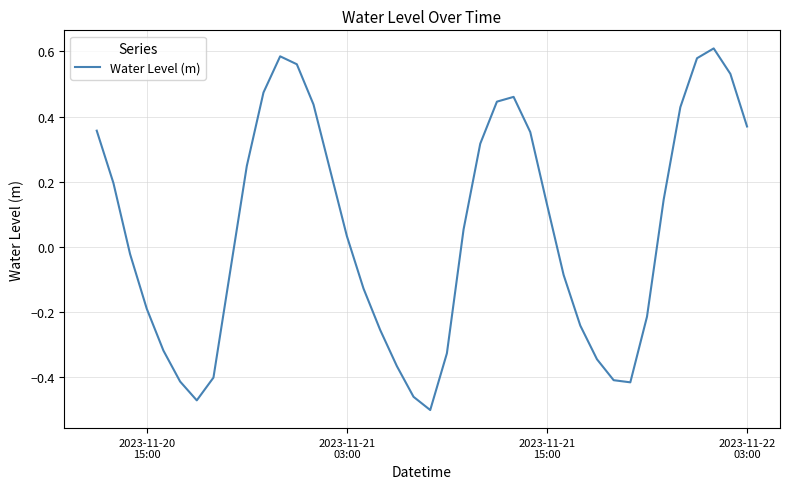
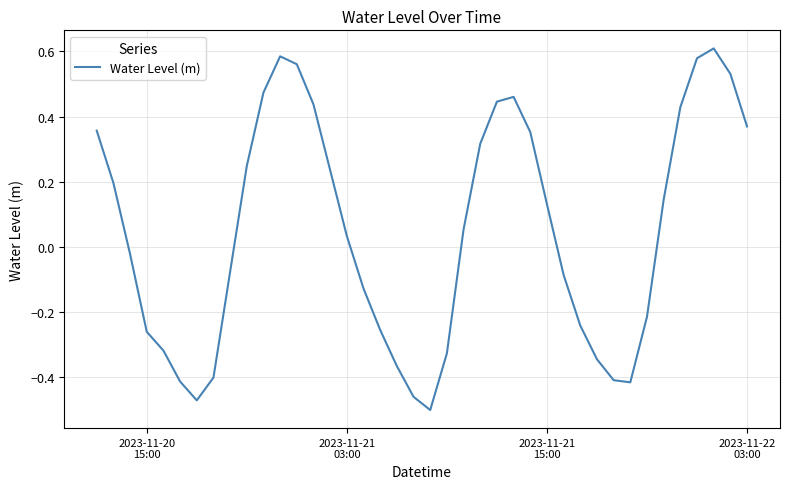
  {
-   "2023-11-20 15:00": -0.19,
+   "2023-11-20 15:00": -0.26,
    "2023-11-21 03:00": 0.03,
    "2023-11-21 15:00": 0.13,
    "2023-11-22 03:00": 0.37
  }
